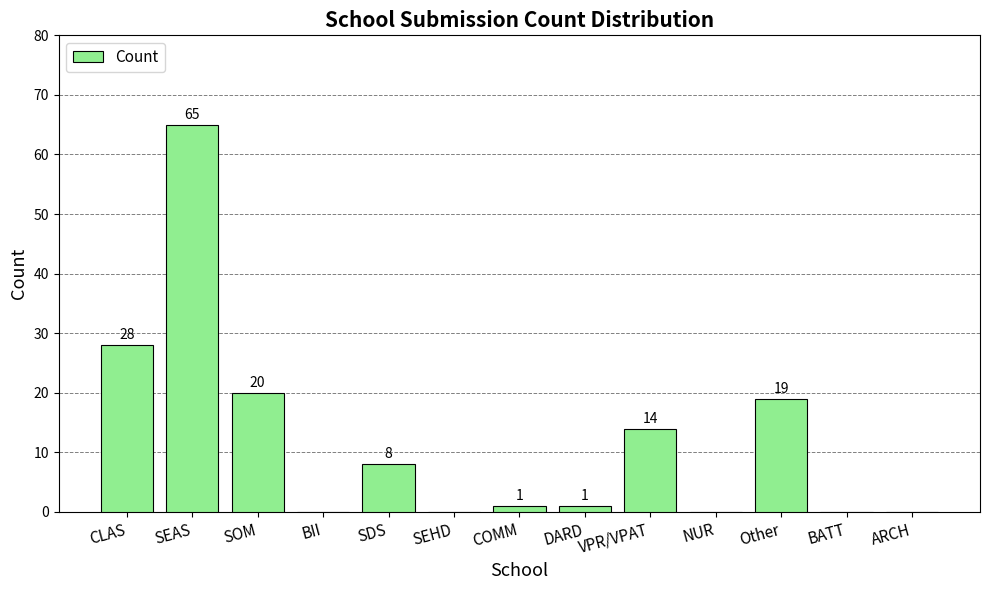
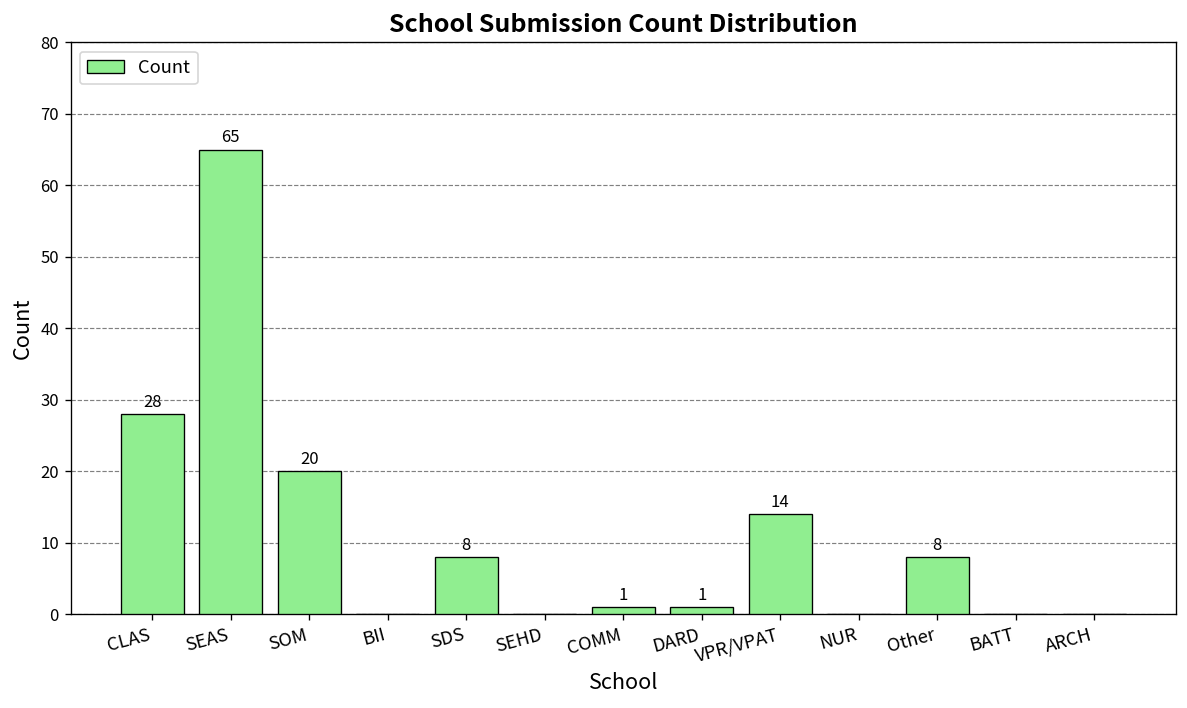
  {
    "CLAS": 28,
    "SEAS": 65,
    "SOM": 20,
    "SDS": 8,
    "COMM": 1,
    "DARD": 1,
    "VPR/VPAT": 14,
-   "Other": 19
+   "Other": 8
  }
